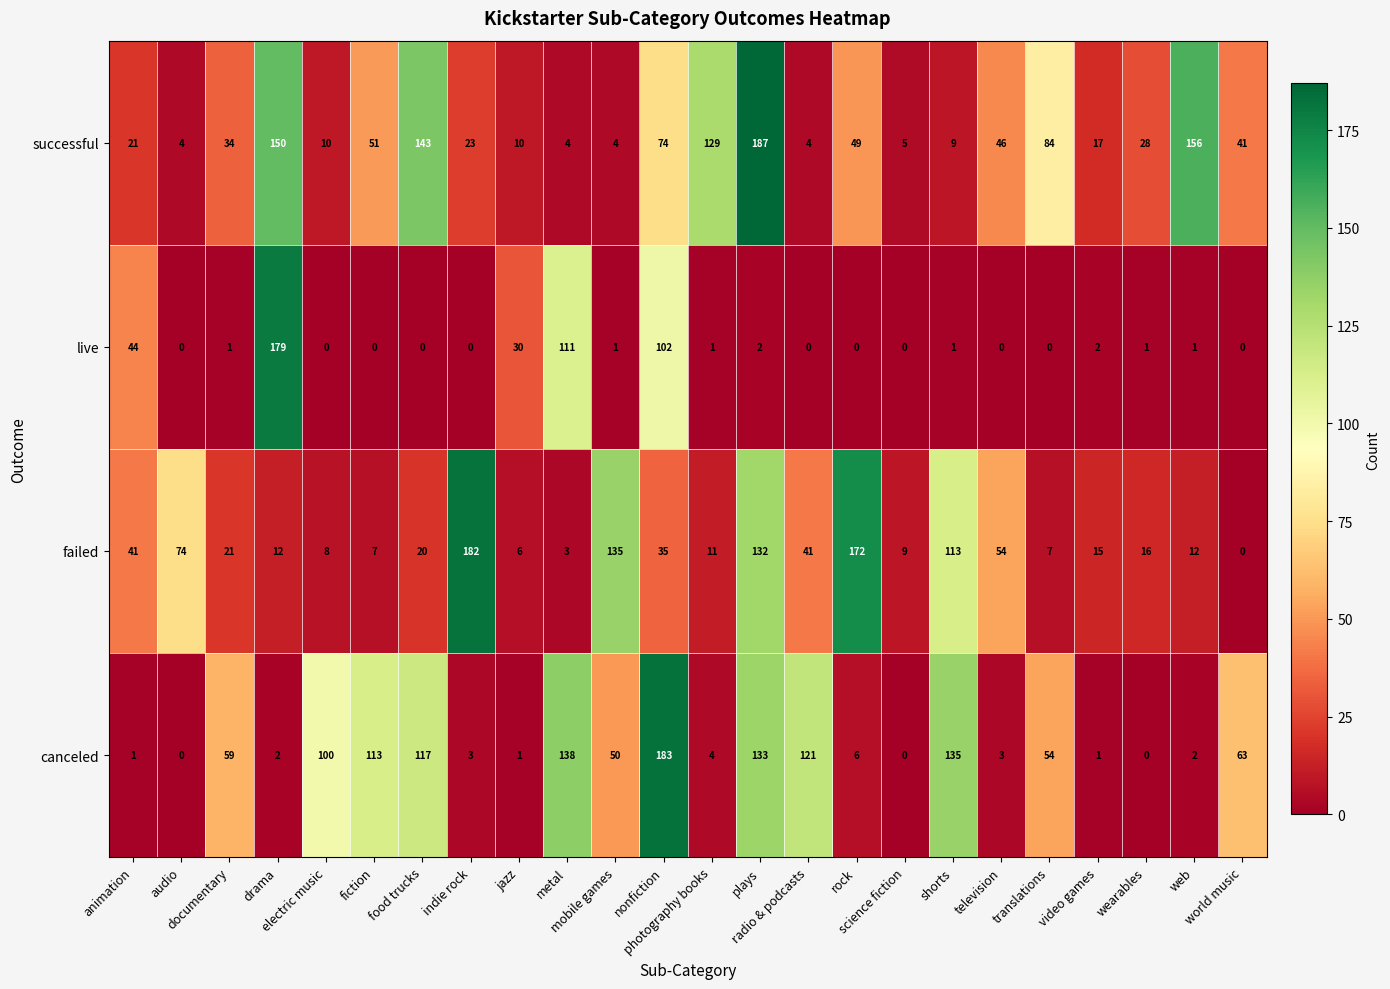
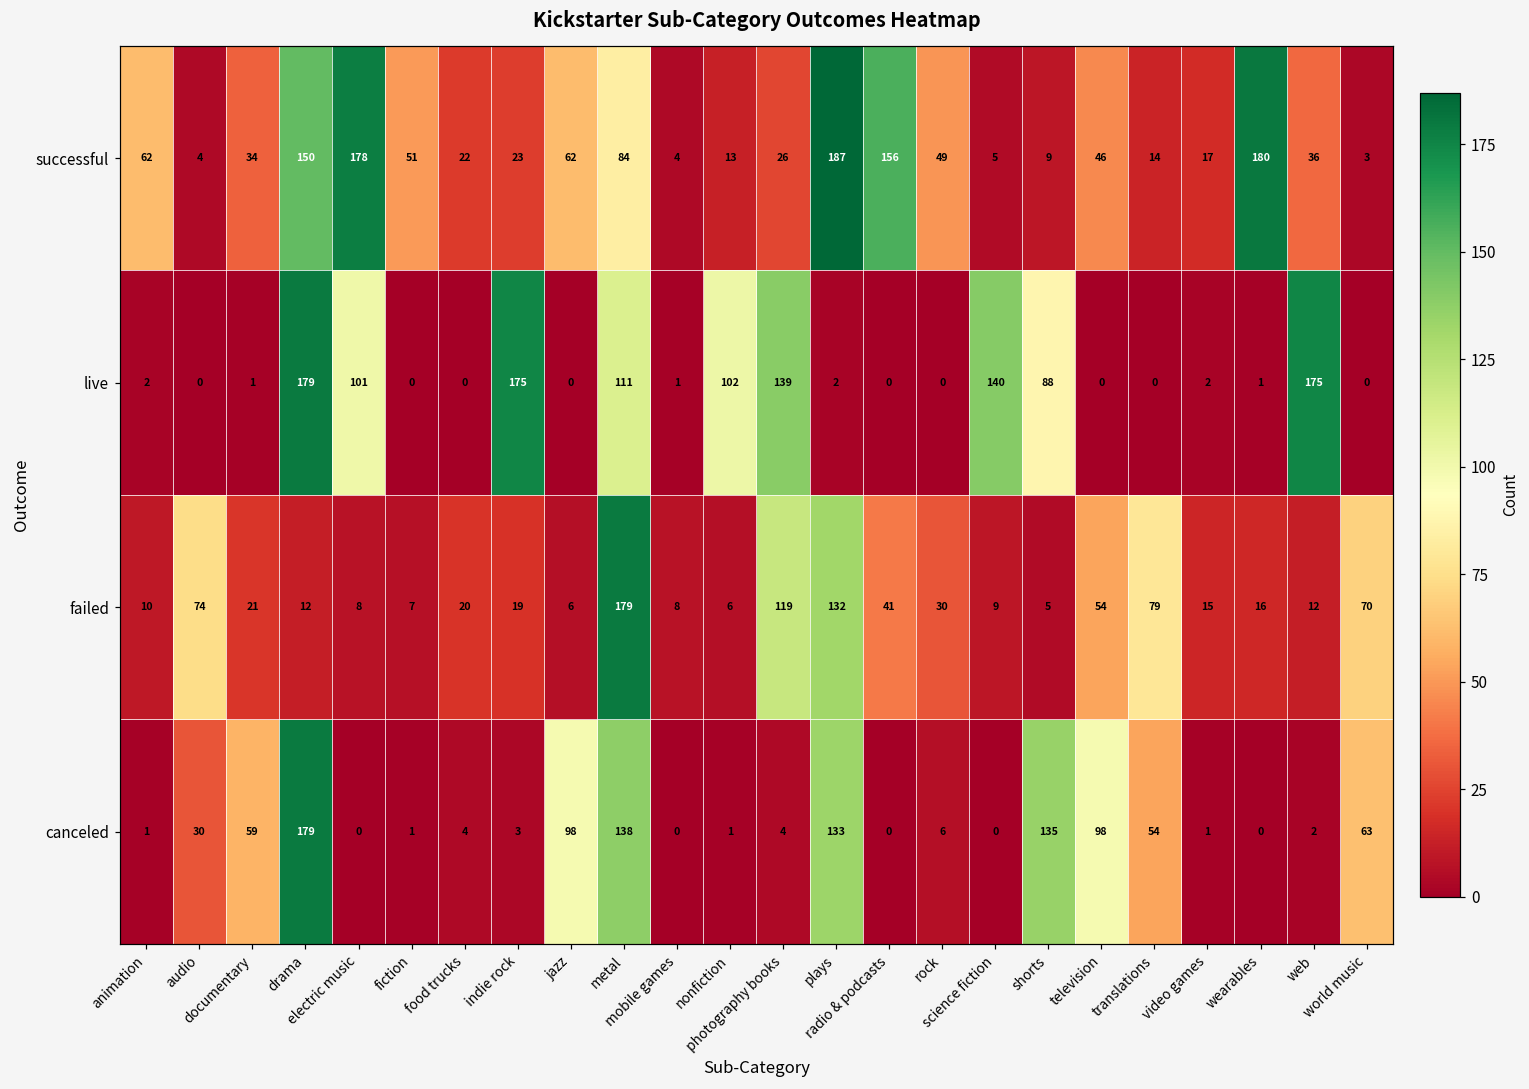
  {
    "successful": {
-     "animation": 21,
+     "animation": 62,
      "audio": 4,
      "documentary": 34,
      "drama": 150,
-     "electric music": 10,
+     "electric music": 178,
      "fiction": 51,
-     "food trucks": 143,
+     "food trucks": 22,
      "indie rock": 23,
-     "jazz": 10,
-     "metal": 4,
+     "jazz": 62,
+     "metal": 84,
      "mobile games": 4,
-     "nonfiction": 74,
-     "photography books": 129,
+     "nonfiction": 13,
+     "photography books": 26,
      "plays": 187,
-     "radio & podcasts": 4,
+     "radio & podcasts": 156,
      "rock": 49,
      "science fiction": 5,
      "shorts": 9,
      "television": 46,
-     "translations": 84,
+     "translations": 14,
      "video games": 17,
-     "wearables": 28,
-     "web": 156,
-     "world music": 41
+     "wearables": 180,
+     "web": 36,
+     "world music": 3
    },
    "live": {
-     "animation": 44,
+     "animation": 2,
      "audio": 0,
      "documentary": 1,
      "drama": 179,
-     "electric music": 0,
+     "electric music": 101,
      "fiction": 0,
      "food trucks": 0,
-     "indie rock": 0,
-     "jazz": 30,
+     "indie rock": 175,
+     "jazz": 0,
      "metal": 111,
      "mobile games": 1,
      "nonfiction": 102,
-     "photography books": 1,
+     "photography books": 139,
      "plays": 2,
      "radio & podcasts": 0,
      "rock": 0,
-     "science fiction": 0,
-     "shorts": 1,
+     "science fiction": 140,
+     "shorts": 88,
      "television": 0,
      "translations": 0,
      "video games": 2,
      "wearables": 1,
-     "web": 1,
+     "web": 175,
      "world music": 0
    },
    "failed": {
-     "animation": 41,
+     "animation": 10,
      "audio": 74,
      "documentary": 21,
      "drama": 12,
      "electric music": 8,
      "fiction": 7,
      "food trucks": 20,
-     "indie rock": 182,
+     "indie rock": 19,
      "jazz": 6,
-     "metal": 3,
-     "mobile games": 135,
-     "nonfiction": 35,
-     "photography books": 11,
+     "metal": 179,
+     "mobile games": 8,
+     "nonfiction": 6,
+     "photography books": 119,
      "plays": 132,
      "radio & podcasts": 41,
-     "rock": 172,
+     "rock": 30,
      "science fiction": 9,
-     "shorts": 113,
+     "shorts": 5,
      "television": 54,
-     "translations": 7,
+     "translations": 79,
      "video games": 15,
      "wearables": 16,
      "web": 12,
-     "world music": 0
+     "world music": 70
    },
    "canceled": {
      "animation": 1,
-     "audio": 0,
+     "audio": 30,
      "documentary": 59,
-     "drama": 2,
-     "electric music": 100,
-     "fiction": 113,
-     "food trucks": 117,
+     "drama": 179,
+     "electric music": 0,
+     "fiction": 1,
+     "food trucks": 4,
      "indie rock": 3,
-     "jazz": 1,
+     "jazz": 98,
      "metal": 138,
-     "mobile games": 50,
-     "nonfiction": 183,
+     "mobile games": 0,
+     "nonfiction": 1,
      "photography books": 4,
      "plays": 133,
-     "radio & podcasts": 121,
+     "radio & podcasts": 0,
      "rock": 6,
      "science fiction": 0,
      "shorts": 135,
-     "television": 3,
+     "television": 98,
      "translations": 54,
      "video games": 1,
      "wearables": 0,
      "web": 2,
      "world music": 63
    }
  }
